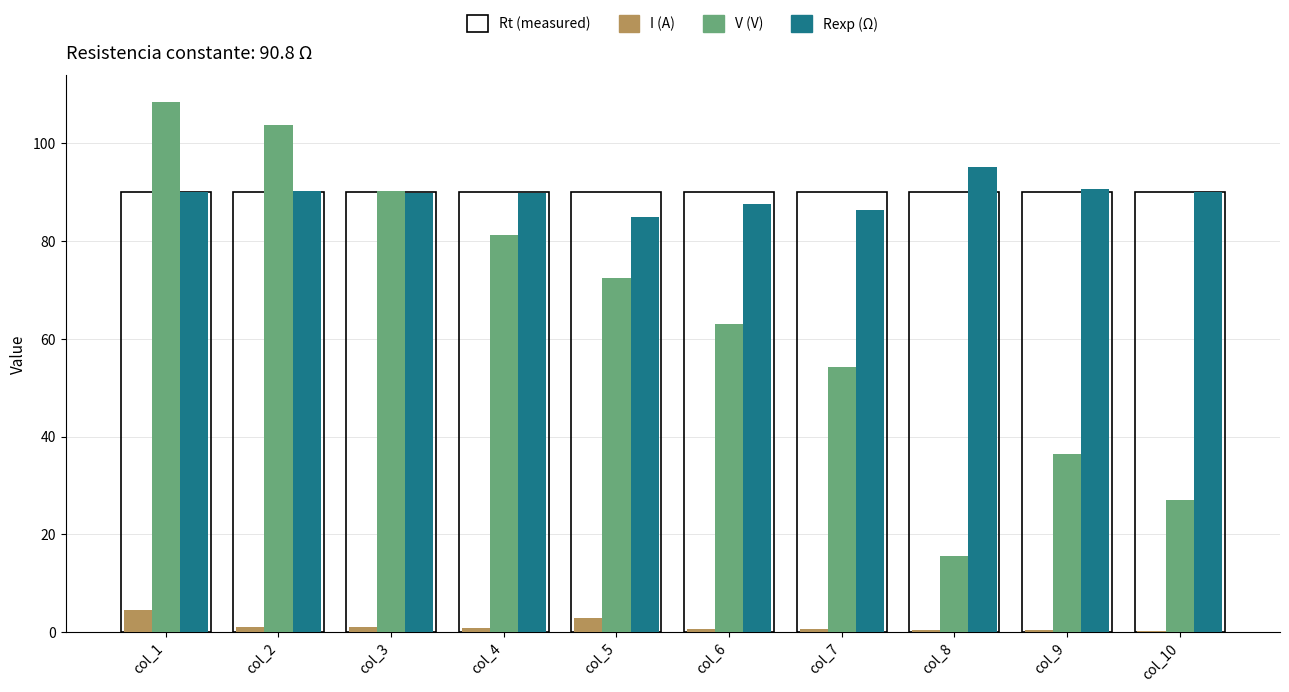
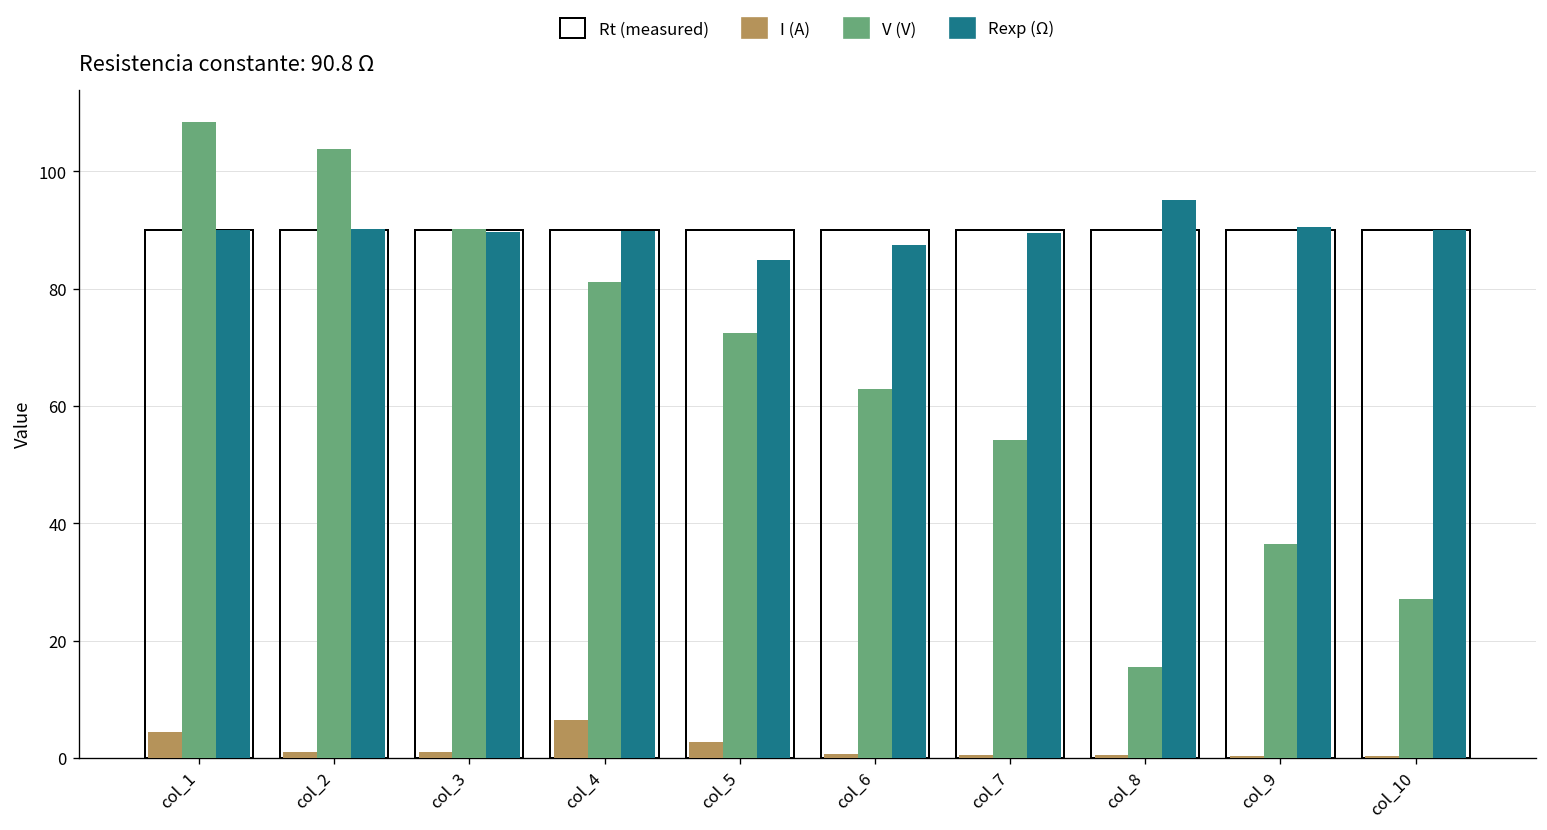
  {
    "I (A)": {
-     "col_4": 1
+     "col_4": 7
    },
    "V (V)": {
      "col_1": 109,
      "col_2": 104,
      "col_3": 90
    },
    "Rexp (Ω)": {
      "col_1": 90,
      "col_2": 90,
      "col_3": 90,
      "col_4": 90,
-     "col_7": 86,
+     "col_7": 90,
      "col_8": 95,
      "col_9": 91,
      "col_10": 90
    },
    "Rt (measured)": {
      "col_3": 90,
      "col_4": 90,
      "col_5": 90,
      "col_6": 90,
      "col_7": 90,
      "col_8": 90,
      "col_9": 90,
      "col_10": 90
    }
  }
